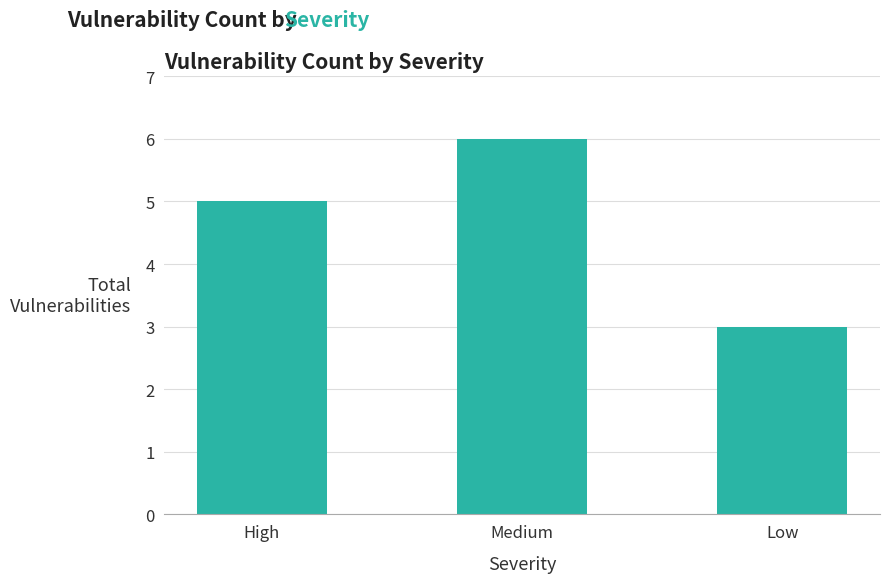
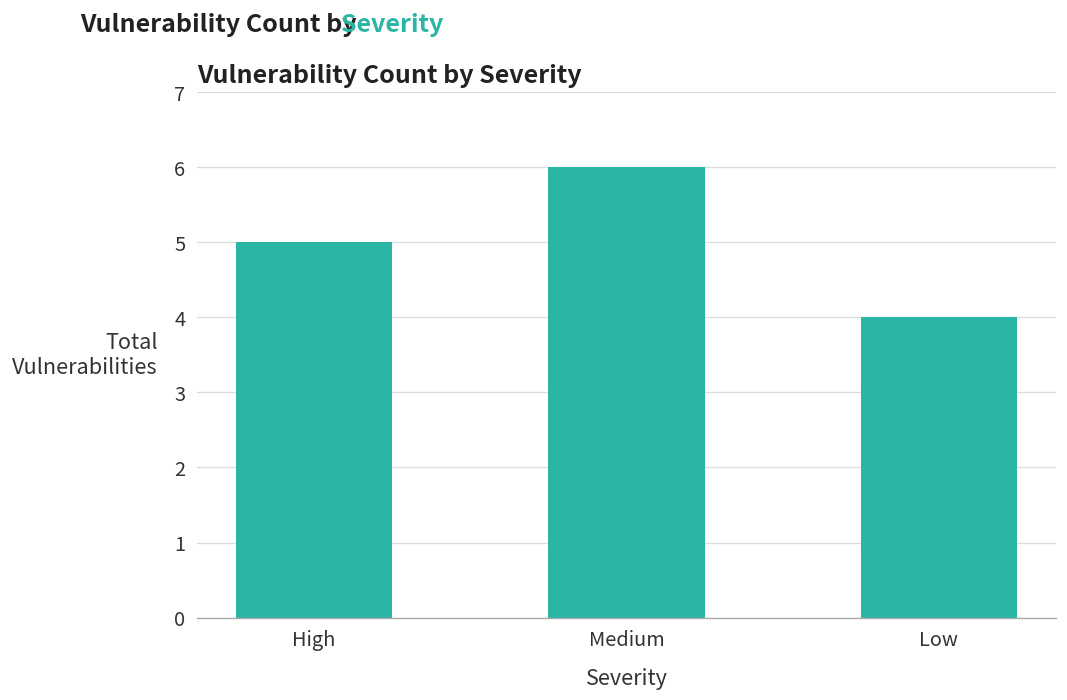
  {
    "High": 5,
    "Medium": 6,
-   "Low": 3
+   "Low": 4
  }
